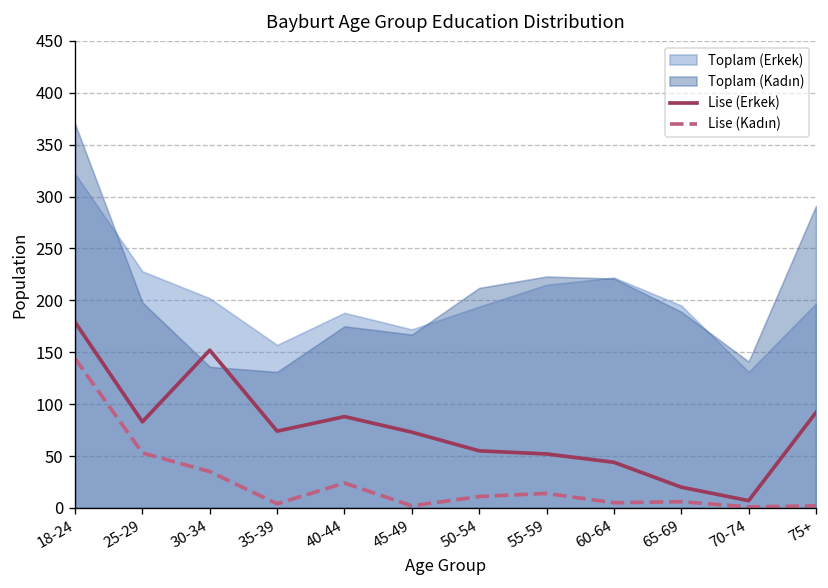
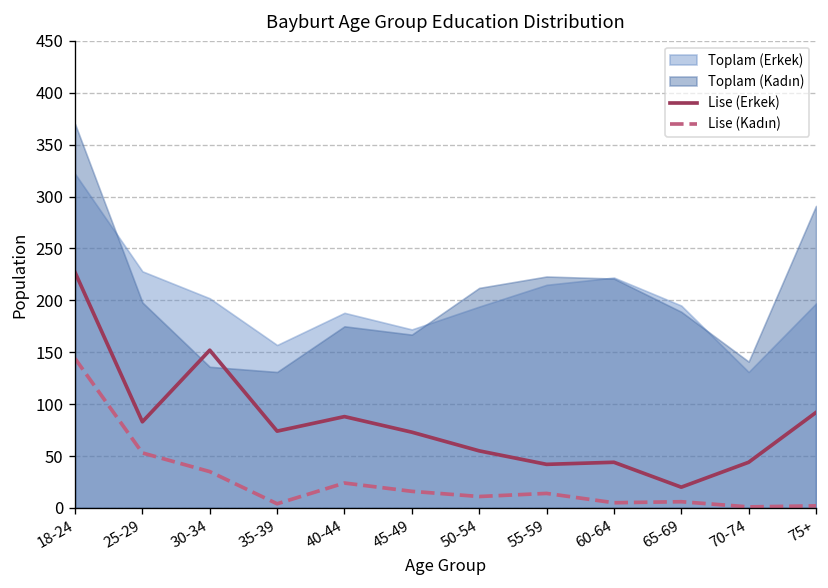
  {
    "Lise (Erkek)": {
-     "18-24": 180,
+     "18-24": 230,
      "25-29": 80,
      "30-34": 150,
      "35-39": 70,
      "40-44": 90,
      "45-49": 70,
      "50-54": 60,
-     "55-59": 50,
+     "55-59": 40,
      "60-64": 40,
      "65-69": 20,
-     "70-74": 10,
+     "70-74": 40,
      "75+": 90
    },
    "Lise (Kadın)": {
      "18-24": 140,
      "25-29": 50,
      "30-34": 40,
      "35-39": 0,
      "40-44": 20,
-     "45-49": 0,
+     "45-49": 20,
      "50-54": 10,
      "55-59": 10,
      "60-64": 10,
      "65-69": 10,
      "70-74": 0,
      "75+": 0
    }
  }
